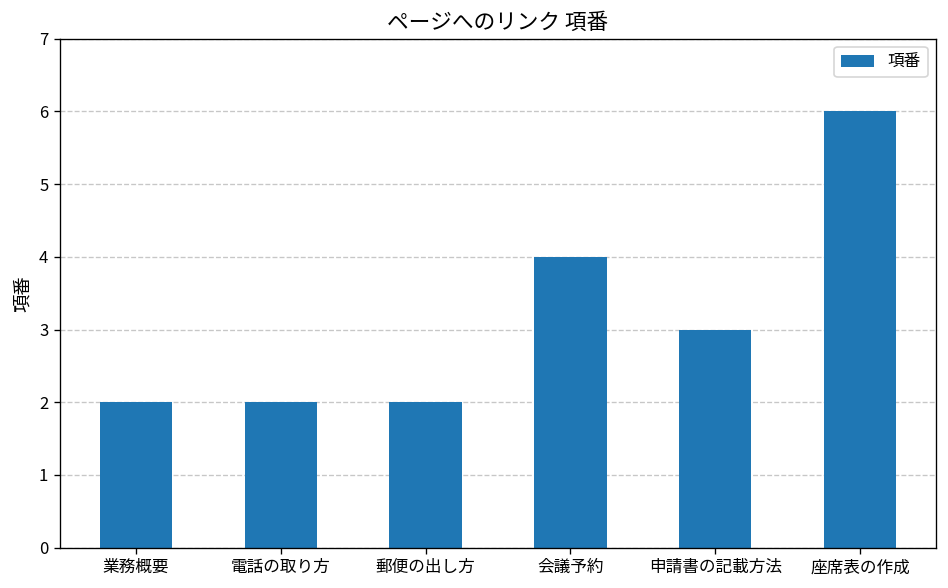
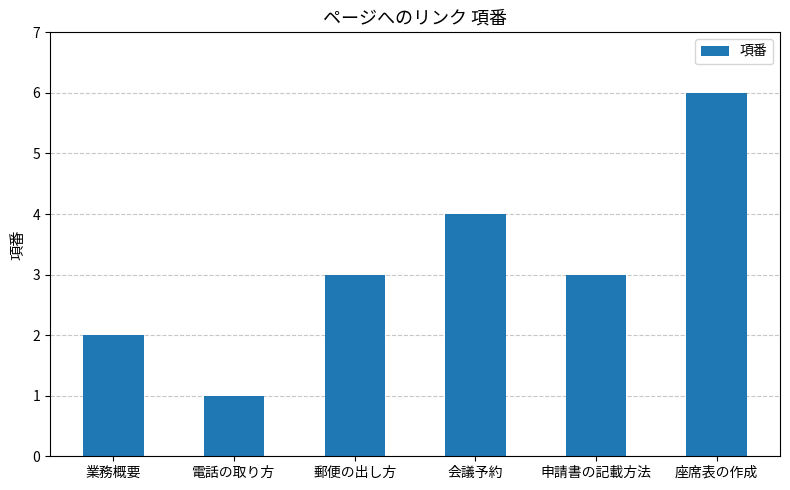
  {
    "業務概要": 2,
-   "電話の取り方": 2,
-   "郵便の出し方": 2,
+   "電話の取り方": 1,
+   "郵便の出し方": 3,
    "会議予約": 4,
    "申請書の記載方法": 3,
    "座席表の作成": 6
  }
